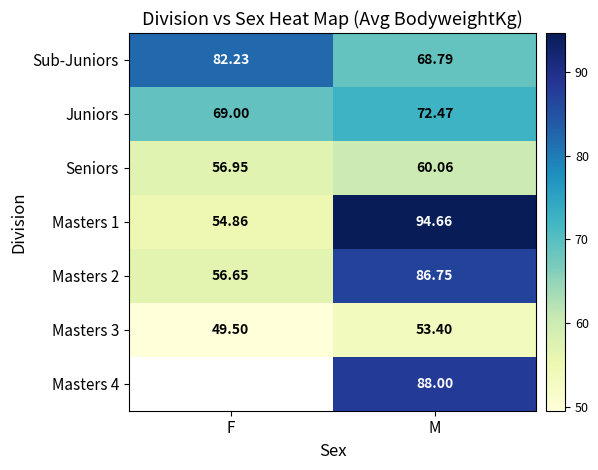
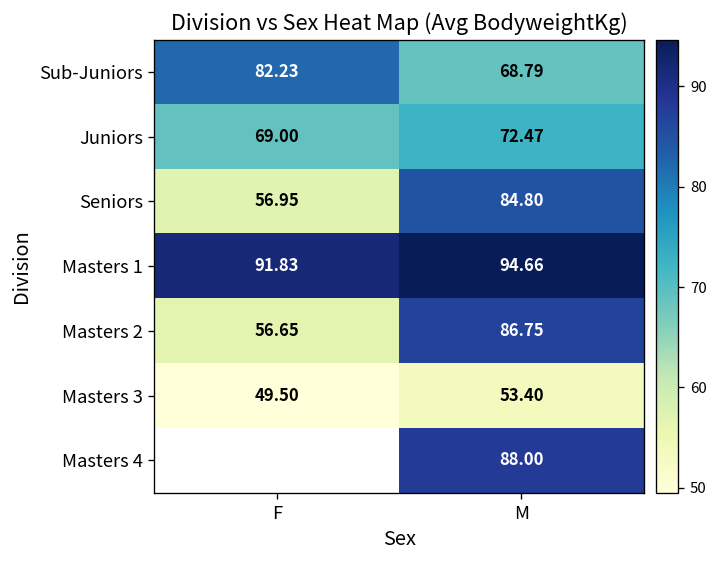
  {
    "Sub-Juniors": {
      "F": 82.23,
      "M": 68.79
    },
    "Juniors": {
      "F": 69.00,
      "M": 72.47
    },
    "Seniors": {
      "F": 56.95,
-     "M": 60.06
+     "M": 84.80
    },
    "Masters 1": {
-     "F": 54.86,
+     "F": 91.83,
      "M": 94.66
    },
    "Masters 2": {
      "F": 56.65,
      "M": 86.75
    },
    "Masters 3": {
      "F": 49.50,
      "M": 53.40
    },
    "Masters 4": {
      "M": 88.00
    }
  }
